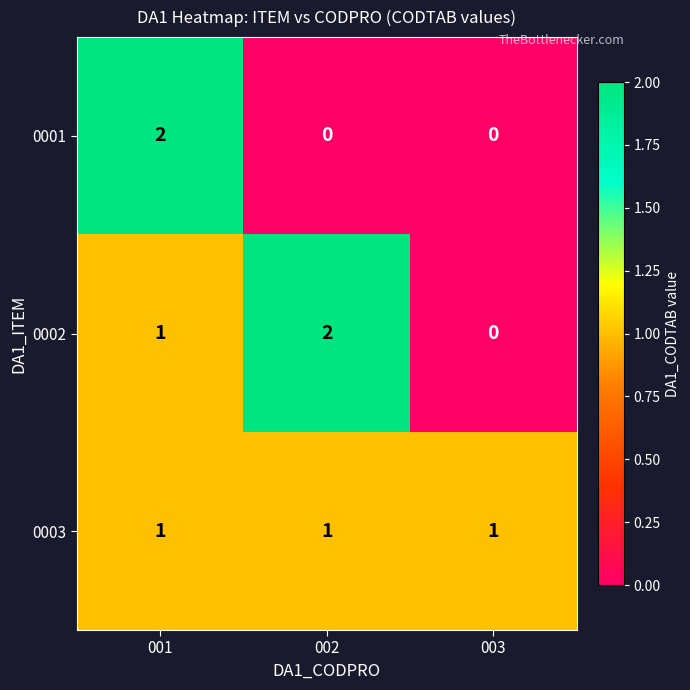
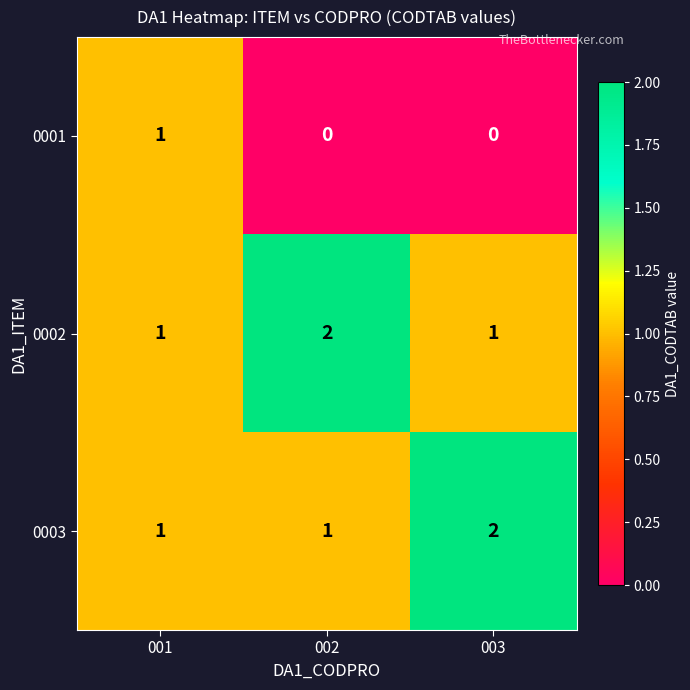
  {
    "0001": {
-     "001": 2,
+     "001": 1,
      "002": 0,
      "003": 0
    },
    "0002": {
      "001": 1,
      "002": 2,
-     "003": 0
+     "003": 1
    },
    "0003": {
      "001": 1,
      "002": 1,
-     "003": 1
+     "003": 2
    }
  }
